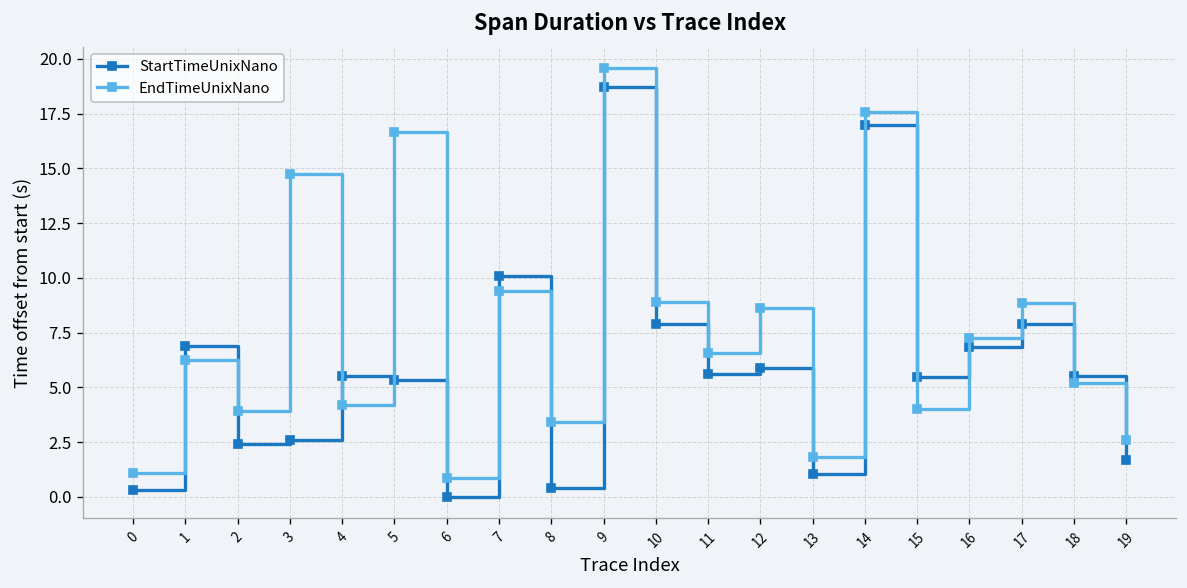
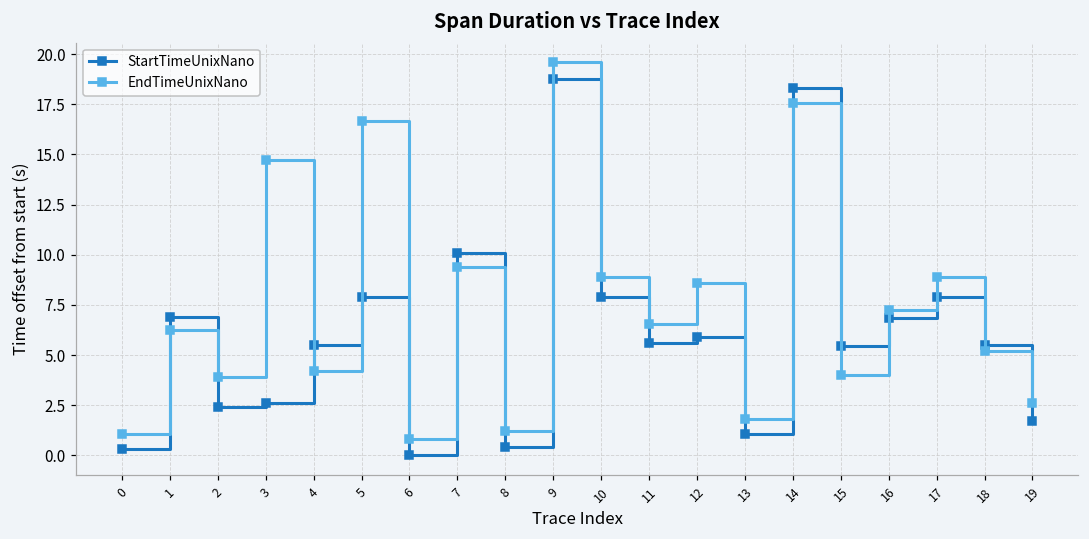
  {
    "StartTimeUnixNano": {
      "0": 0.3,
      "1": 6.9,
      "2": 2.4,
      "3": 2.6,
      "4": 5.5,
-     "5": 5.3,
+     "5": 7.9,
      "6": 0.0,
      "7": 10.1,
      "8": 0.4,
      "9": 18.7,
      "10": 7.9,
      "11": 5.6,
      "12": 5.9,
      "13": 1.1,
-     "14": 17.0,
+     "14": 18.3,
      "15": 5.5,
      "16": 6.9,
      "17": 7.9,
      "18": 5.5,
      "19": 1.7
    },
    "EndTimeUnixNano": {
      "0": 1.1,
      "1": 6.2,
      "2": 3.9,
      "3": 14.7,
      "4": 4.2,
      "5": 16.7,
      "6": 0.8,
      "7": 9.4,
-     "8": 3.4,
+     "8": 1.2,
      "9": 19.6,
      "10": 8.9,
      "11": 6.6,
      "12": 8.6,
      "13": 1.8,
      "14": 17.6,
      "15": 4.0,
      "16": 7.3,
      "17": 8.9,
      "18": 5.2,
      "19": 2.6
    }
  }
